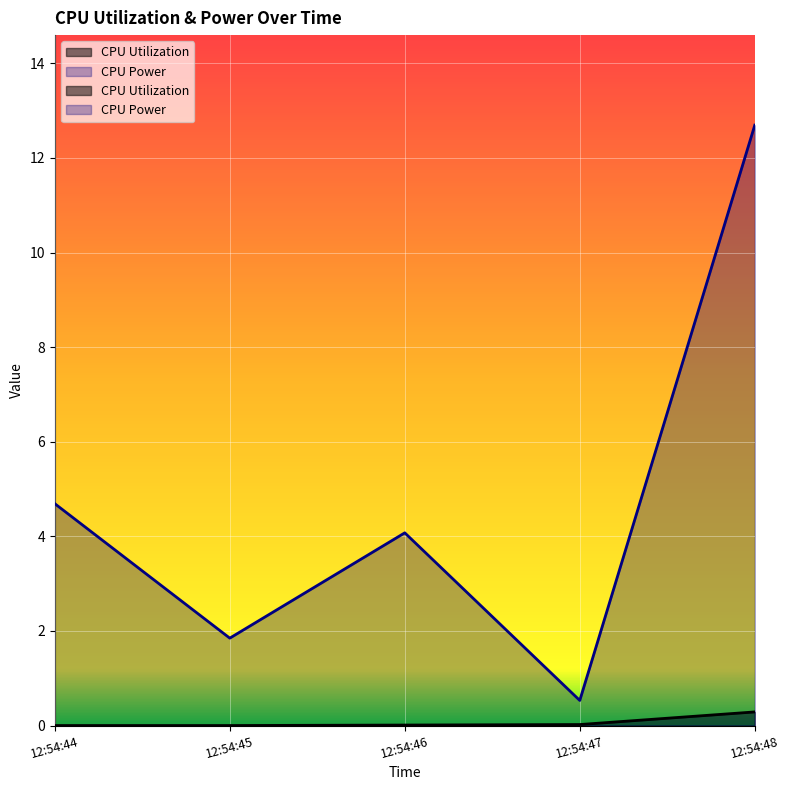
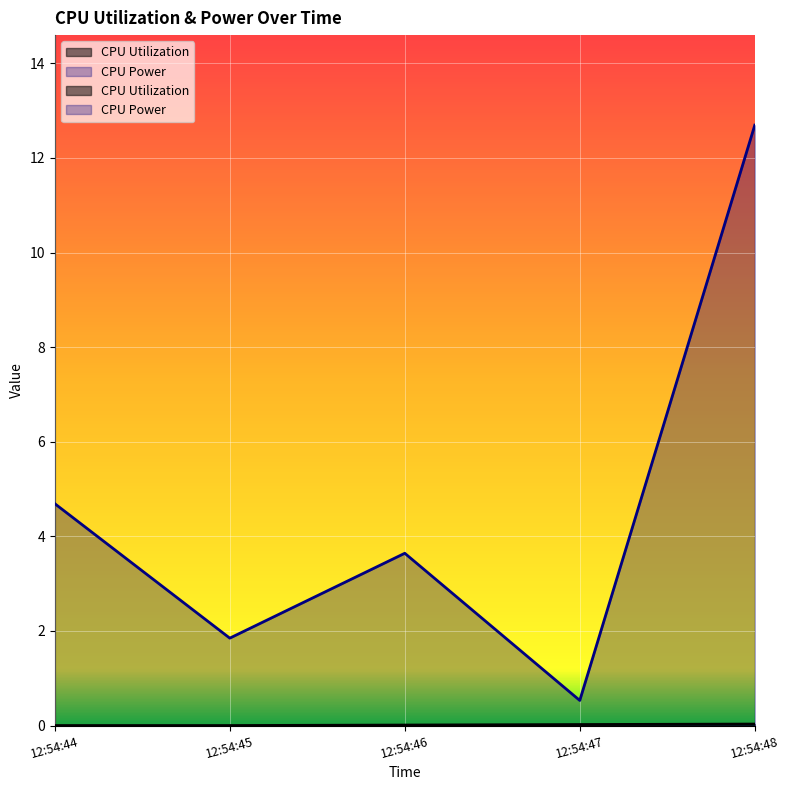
  {
    "CPU Utilization": {
      "12:54:44": 0.0,
      "12:54:45": 0.0,
      "12:54:46": 0.0,
      "12:54:47": 0.0,
-     "12:54:48": 0.3
+     "12:54:48": 0.0
    },
    "CPU Power": {
      "12:54:44": 4.7,
      "12:54:45": 1.8,
-     "12:54:46": 4.1,
+     "12:54:46": 3.6,
      "12:54:47": 0.5,
      "12:54:48": 12.7
    }
  }
